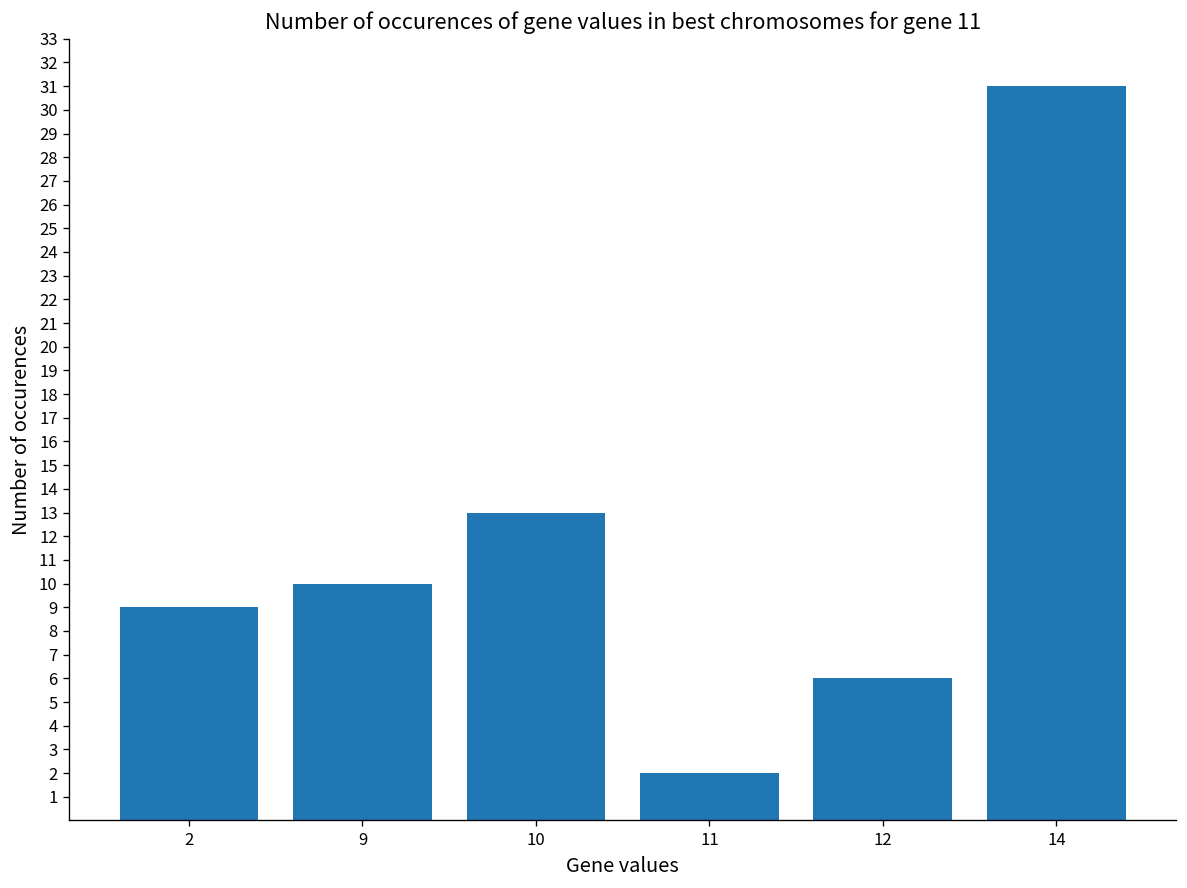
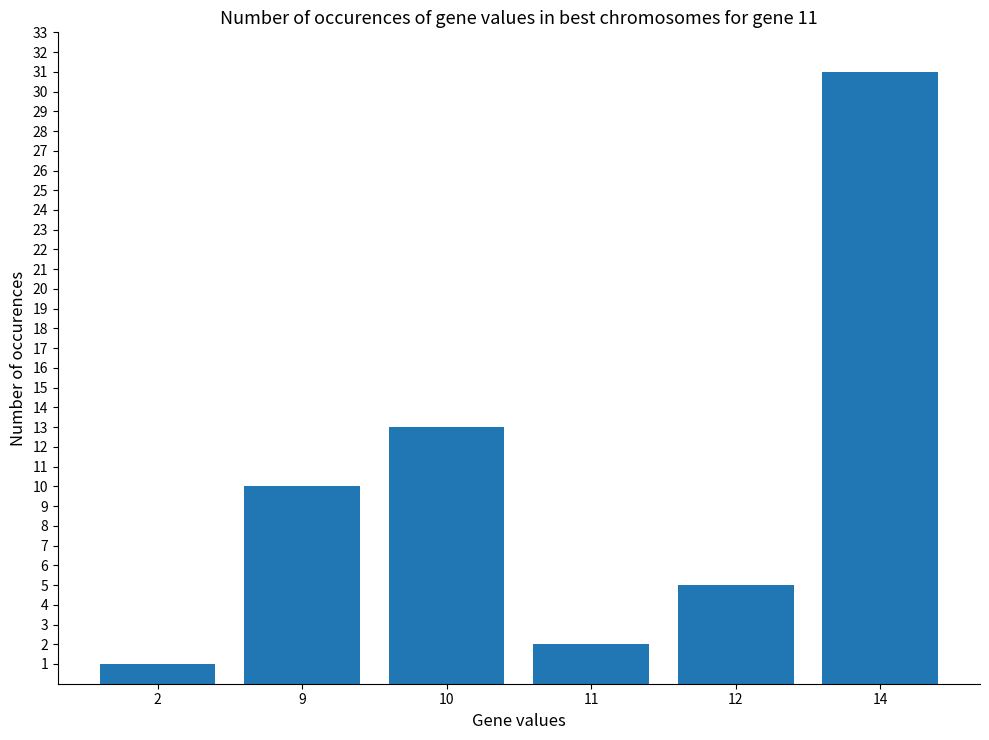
  {
-   "2": 9,
+   "2": 1,
    "9": 10,
    "10": 13,
    "11": 2,
-   "12": 6,
+   "12": 5,
    "14": 31
  }
